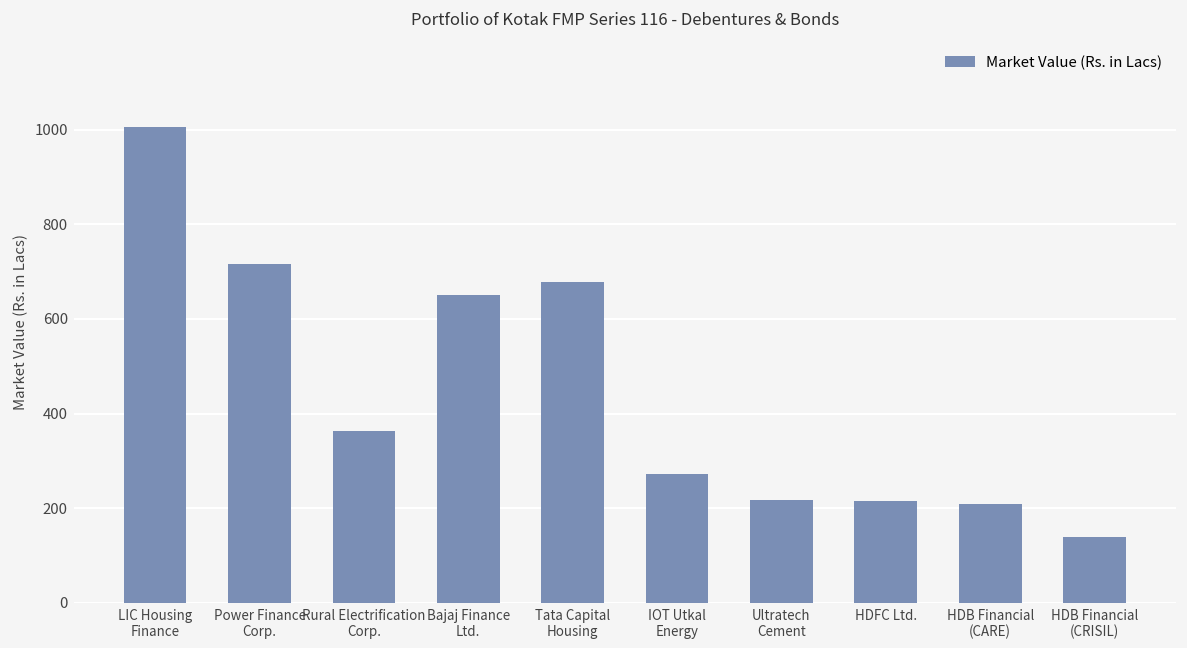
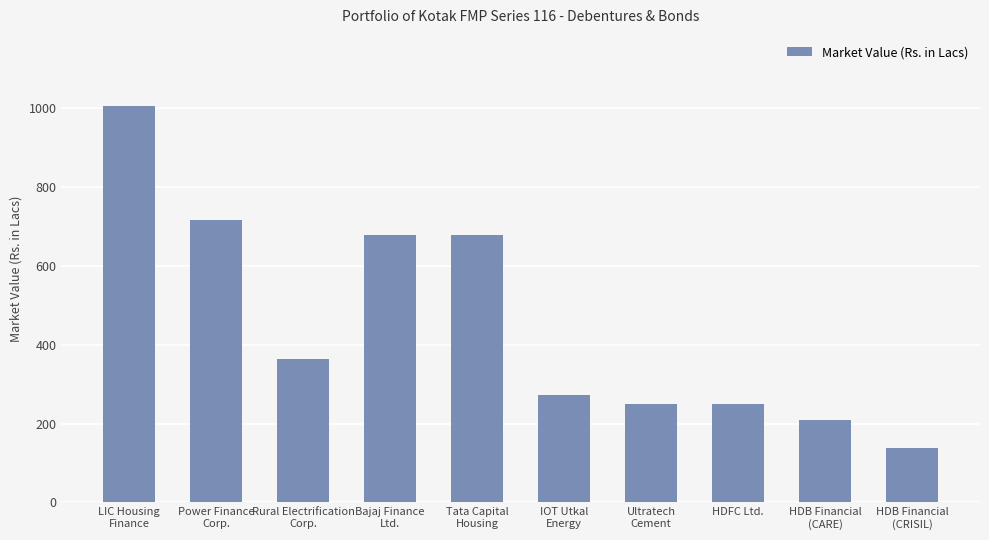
  {
    "LIC Housing Finance": 1000,
    "Power Finance Corp.": 720,
    "Rural Electrification Corp.": 360,
-   "Bajaj Finance Ltd.": 650,
+   "Bajaj Finance Ltd.": 680,
    "Tata Capital Housing": 680,
    "IOT Utkal Energy": 270,
-   "Ultratech Cement": 220,
-   "HDFC Ltd.": 210,
+   "Ultratech Cement": 250,
+   "HDFC Ltd.": 250,
    "HDB Financial (CARE)": 210,
    "HDB Financial (CRISIL)": 140
  }
